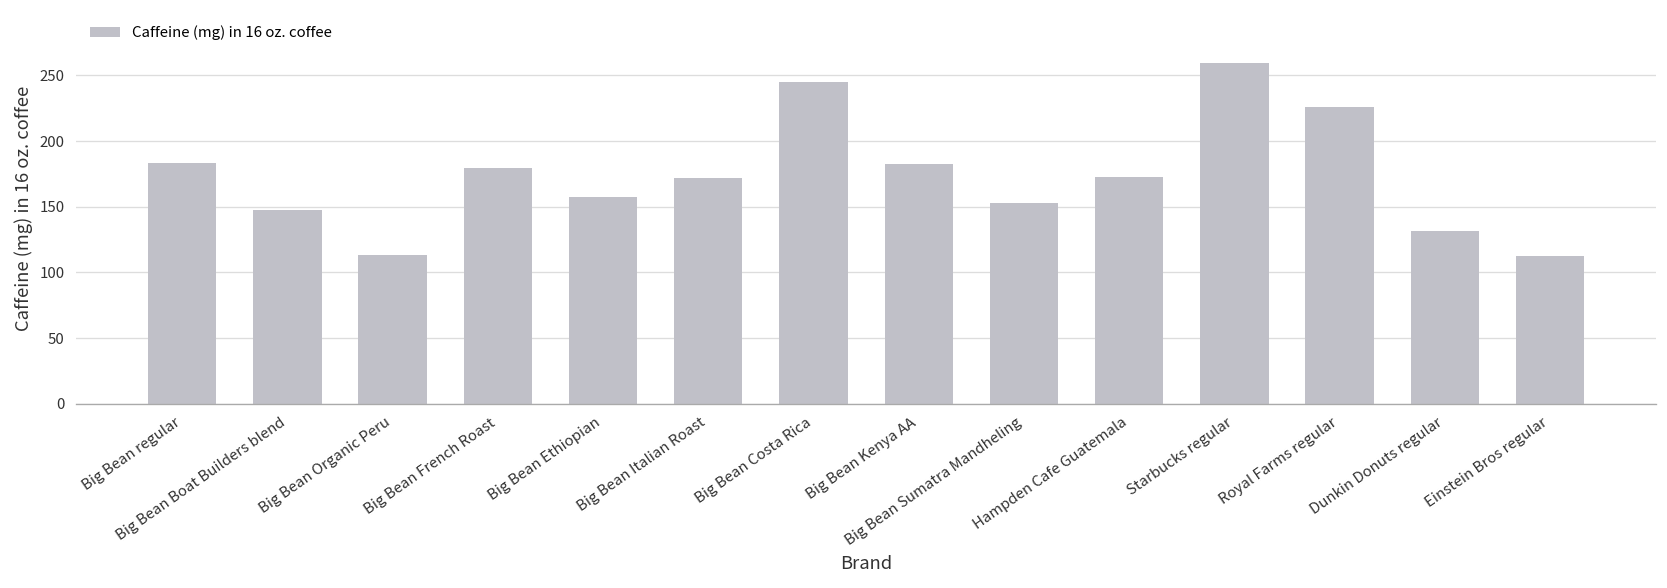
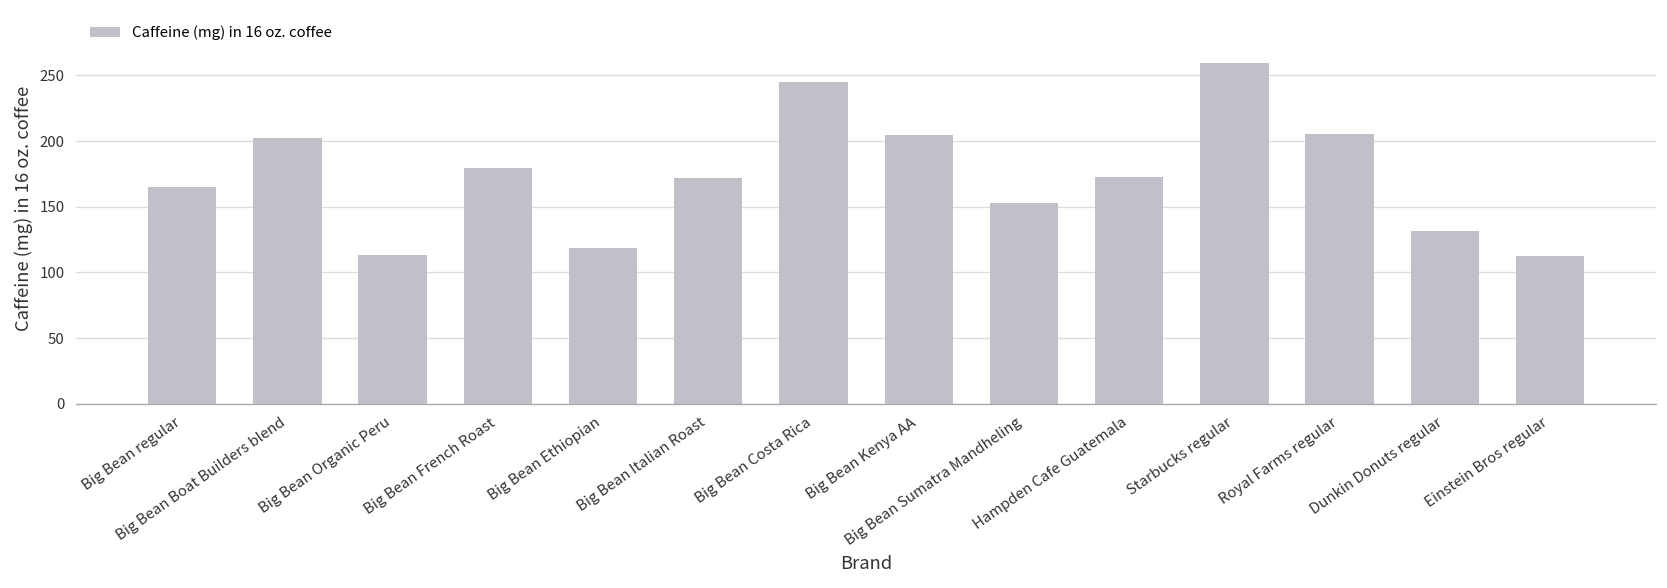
  {
-   "Big Bean regular": 183,
-   "Big Bean Boat Builders blend": 148,
+   "Big Bean regular": 165,
+   "Big Bean Boat Builders blend": 202,
    "Big Bean Organic Peru": 114,
    "Big Bean French Roast": 180,
-   "Big Bean Ethiopian": 157,
+   "Big Bean Ethiopian": 119,
    "Big Bean Italian Roast": 172,
    "Big Bean Costa Rica": 245,
-   "Big Bean Kenya AA": 183,
+   "Big Bean Kenya AA": 205,
    "Big Bean Sumatra Mandheling": 153,
    "Hampden Cafe Guatemala": 173,
    "Starbucks regular": 259,
-   "Royal Farms regular": 226,
+   "Royal Farms regular": 206,
    "Dunkin Donuts regular": 132,
    "Einstein Bros regular": 113
  }
